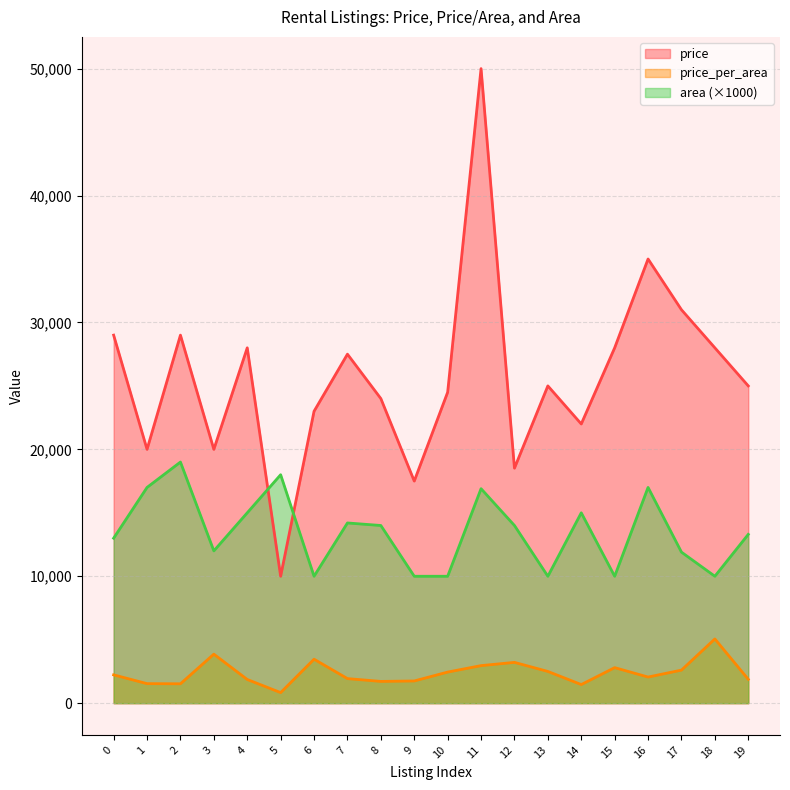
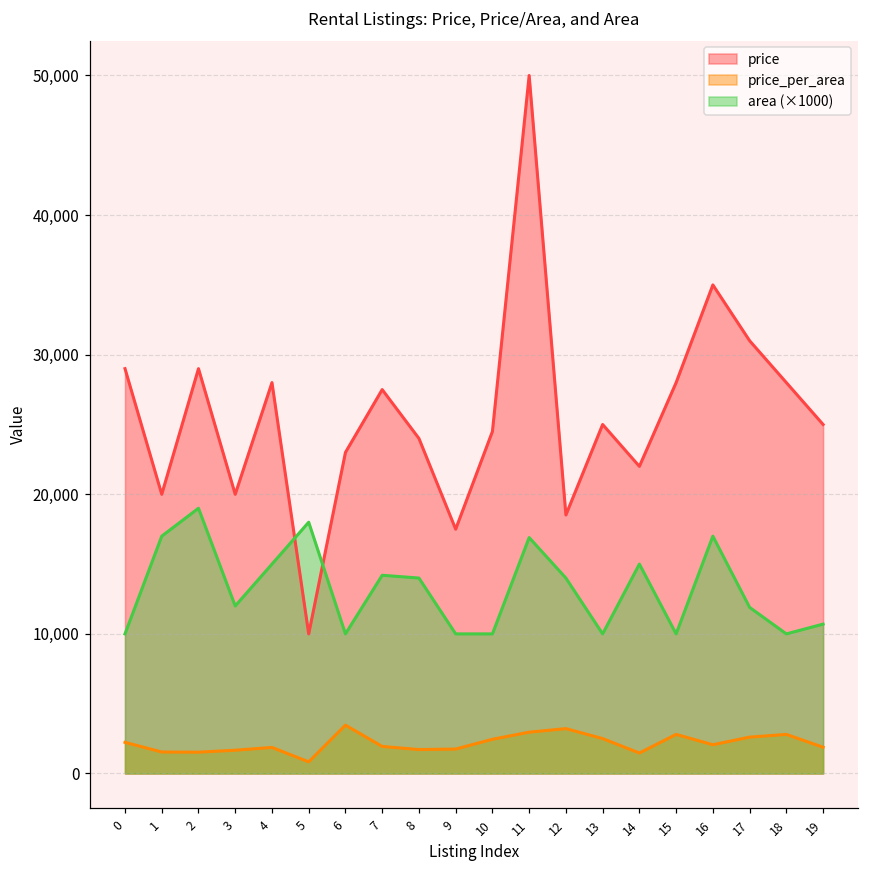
  {
    "price": {
      "0": "29,000",
      "1": "20,000",
      "2": "29,000",
      "3": "20,000",
      "4": "28,000",
      "5": "10,000",
      "6": "23,000",
      "7": "27,500",
      "8": "24,000",
      "9": "17,500",
      "10": "24,500",
      "11": "50,000",
      "12": "18,500",
      "13": "25,000",
      "14": "22,000",
      "15": "28,000",
      "16": "35,000",
      "17": "31,000",
      "18": "28,000",
      "19": "25,000"
    },
    "price_per_area": {
      "0": "2,200",
      "1": "1,500",
      "2": "1,500",
-     "3": "3,900",
+     "3": "1,700",
      "4": "1,900",
      "5": "800",
      "6": "3,500",
      "7": "1,900",
      "8": "1,700",
      "9": "1,800",
      "10": "2,500",
      "11": "3,000",
      "12": "3,200",
      "13": "2,500",
      "14": "1,500",
      "15": "2,800",
      "16": "2,100",
      "17": "2,600",
-     "18": "5,100",
+     "18": "2,800",
      "19": "1,900"
    },
    "area (×1000)": {
-     "0": "13,000",
+     "0": "10,000",
      "1": "17,000",
      "2": "19,000",
      "3": "12,000",
      "4": "15,000",
      "5": "18,000",
      "6": "10,000",
      "7": "14,200",
      "8": "14,000",
      "9": "10,000",
      "10": "10,000",
      "11": "16,900",
      "12": "14,000",
      "13": "10,000",
      "14": "15,000",
      "15": "10,000",
      "16": "17,000",
      "17": "11,900",
      "18": "10,000",
-     "19": "13,300"
+     "19": "10,700"
    }
  }
